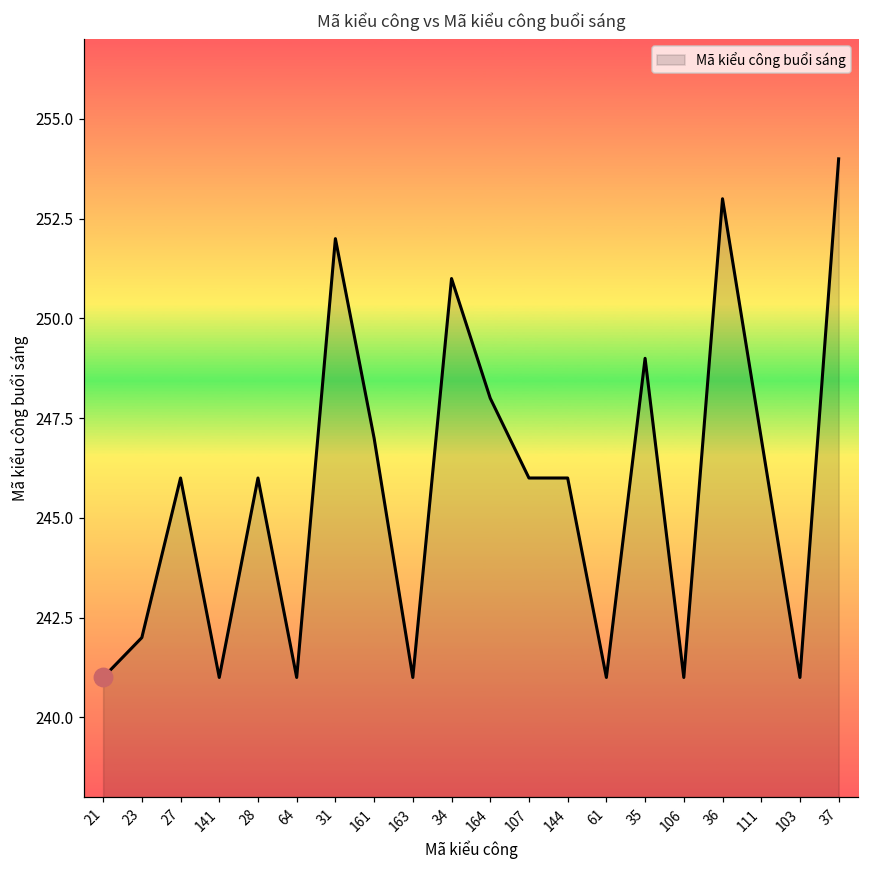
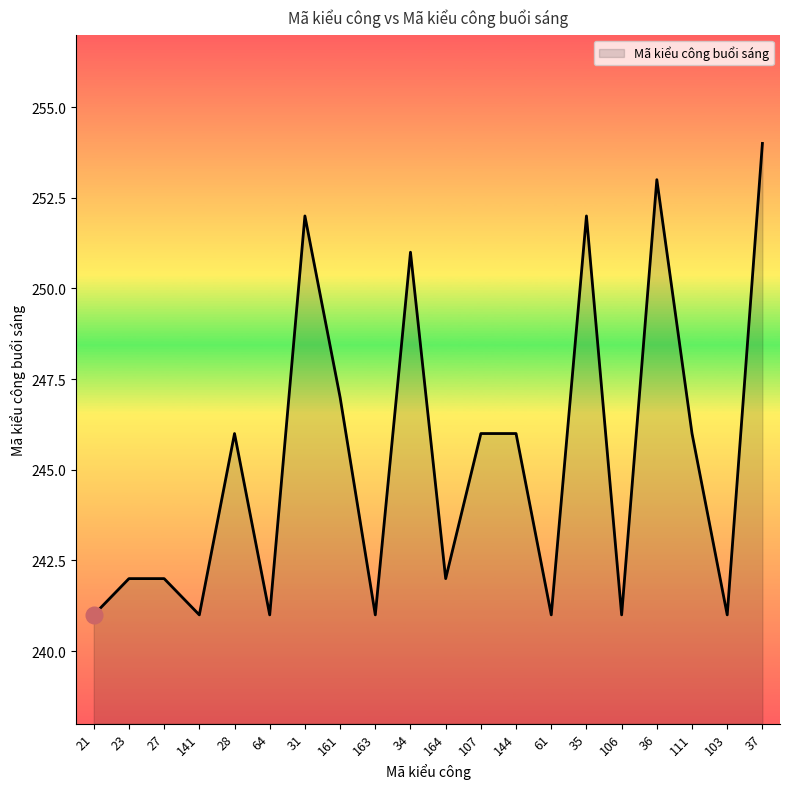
  {
    "Mã kiểu công buổi sáng": {
      "23": 242,
-     "27": 246,
+     "27": 242,
      "141": 241,
      "28": 246,
      "64": 241,
      "31": 252,
      "161": 247,
      "163": 241,
      "34": 251,
-     "164": 248,
+     "164": 242,
      "107": 246,
      "144": 246,
      "61": 241,
-     "35": 249,
+     "35": 252,
      "106": 241,
      "36": 253,
-     "111": 247,
+     "111": 246,
      "103": 241,
      "37": 254
    }
  }
